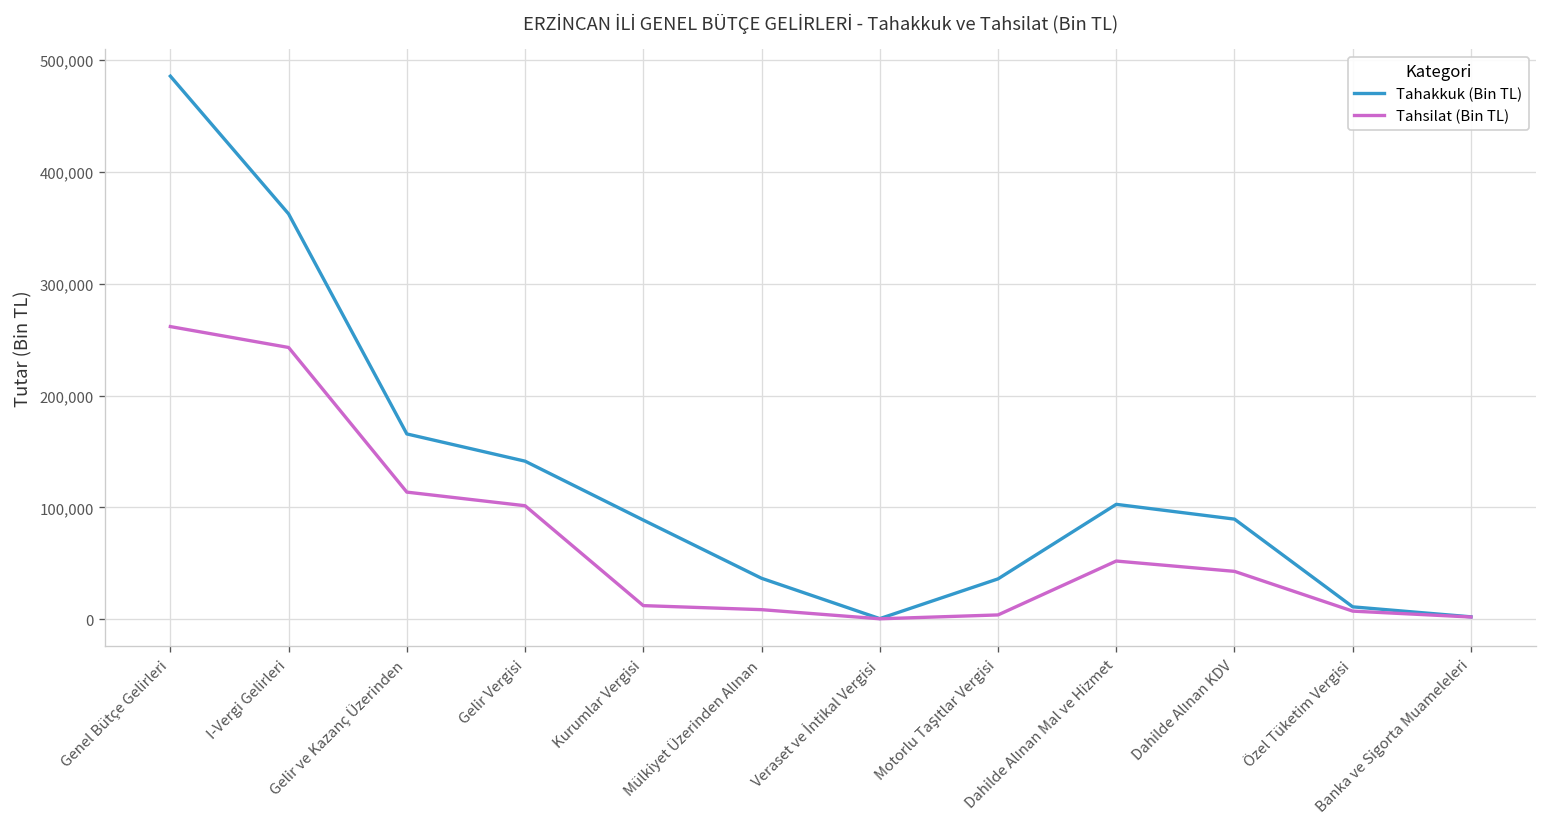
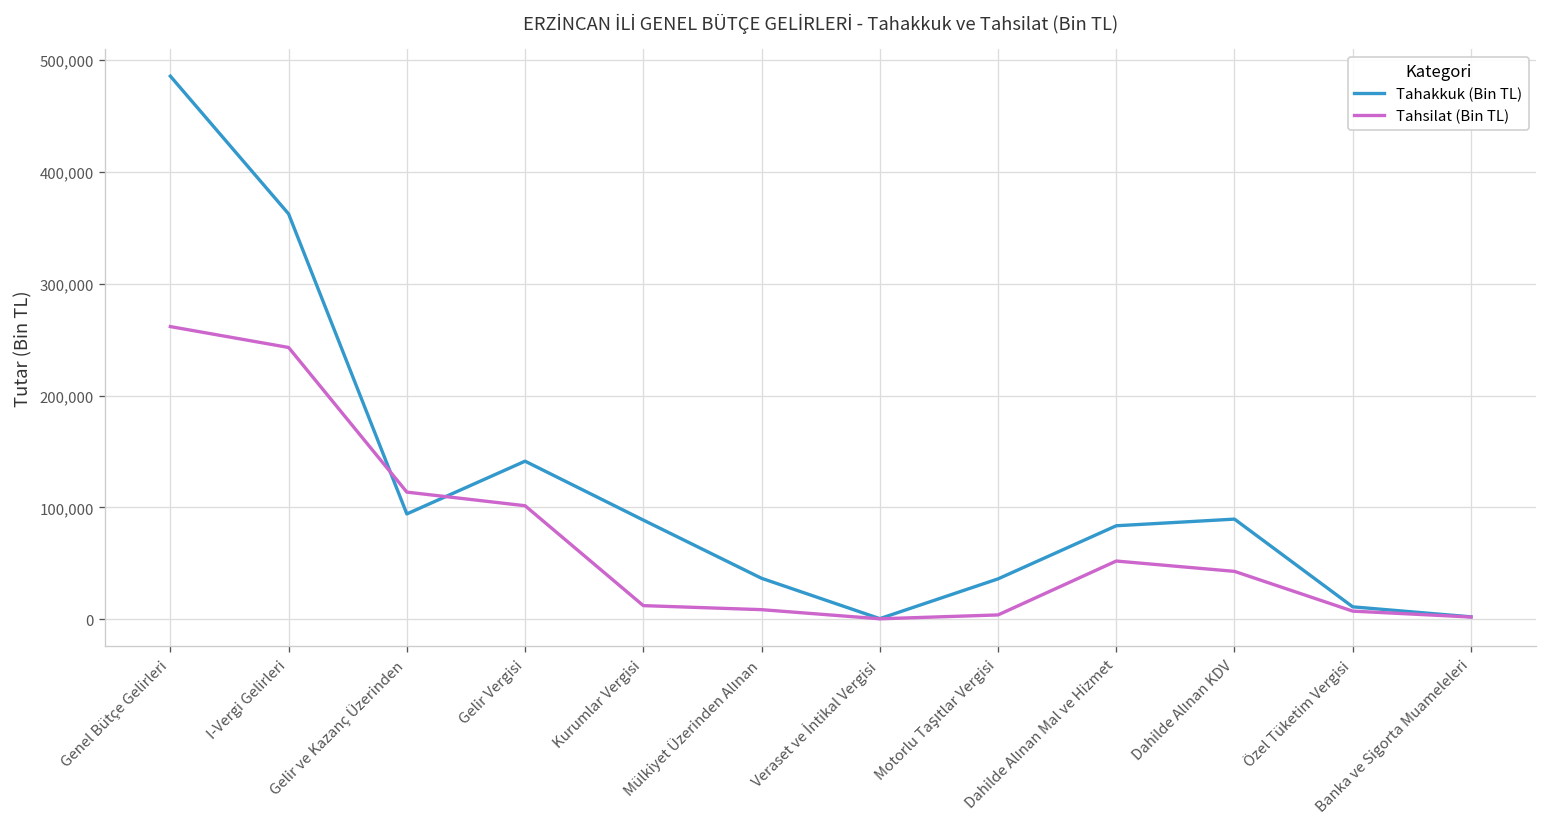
  {
    "Tahakkuk (Bin TL)": {
      "Genel Bütçe Gelirleri": "490,000",
      "I-Vergi Gelirleri": "360,000",
-     "Gelir ve Kazanç Üzerinden": "170,000",
+     "Gelir ve Kazanç Üzerinden": "90,000",
      "Gelir Vergisi": "140,000",
      "Kurumlar Vergisi": "90,000",
      "Mülkiyet Üzerinden Alınan": "40,000",
      "Motorlu Taşıtlar Vergisi": "40,000",
-     "Dahilde Alınan Mal ve Hizmet": "100,000",
+     "Dahilde Alınan Mal ve Hizmet": "80,000",
      "Dahilde Alınan KDV": "90,000",
      "Özel Tüketim Vergisi": "10,000"
    },
    "Tahsilat (Bin TL)": {
      "Genel Bütçe Gelirleri": "260,000",
      "I-Vergi Gelirleri": "240,000",
      "Gelir ve Kazanç Üzerinden": "110,000",
      "Gelir Vergisi": "100,000",
      "Kurumlar Vergisi": "10,000",
      "Mülkiyet Üzerinden Alınan": "10,000",
      "Motorlu Taşıtlar Vergisi": "0",
      "Dahilde Alınan Mal ve Hizmet": "50,000",
      "Dahilde Alınan KDV": "40,000",
      "Özel Tüketim Vergisi": "10,000"
    }
  }
